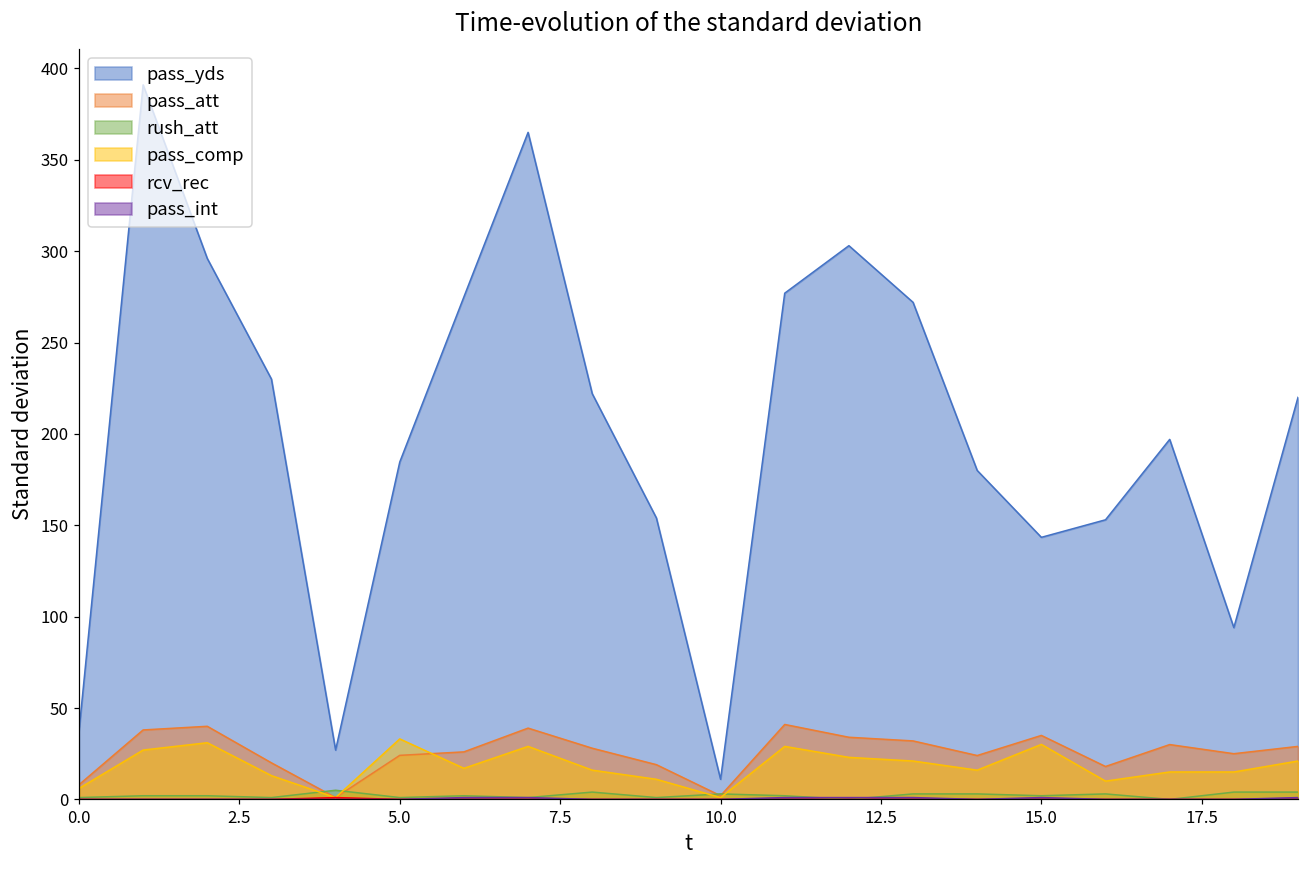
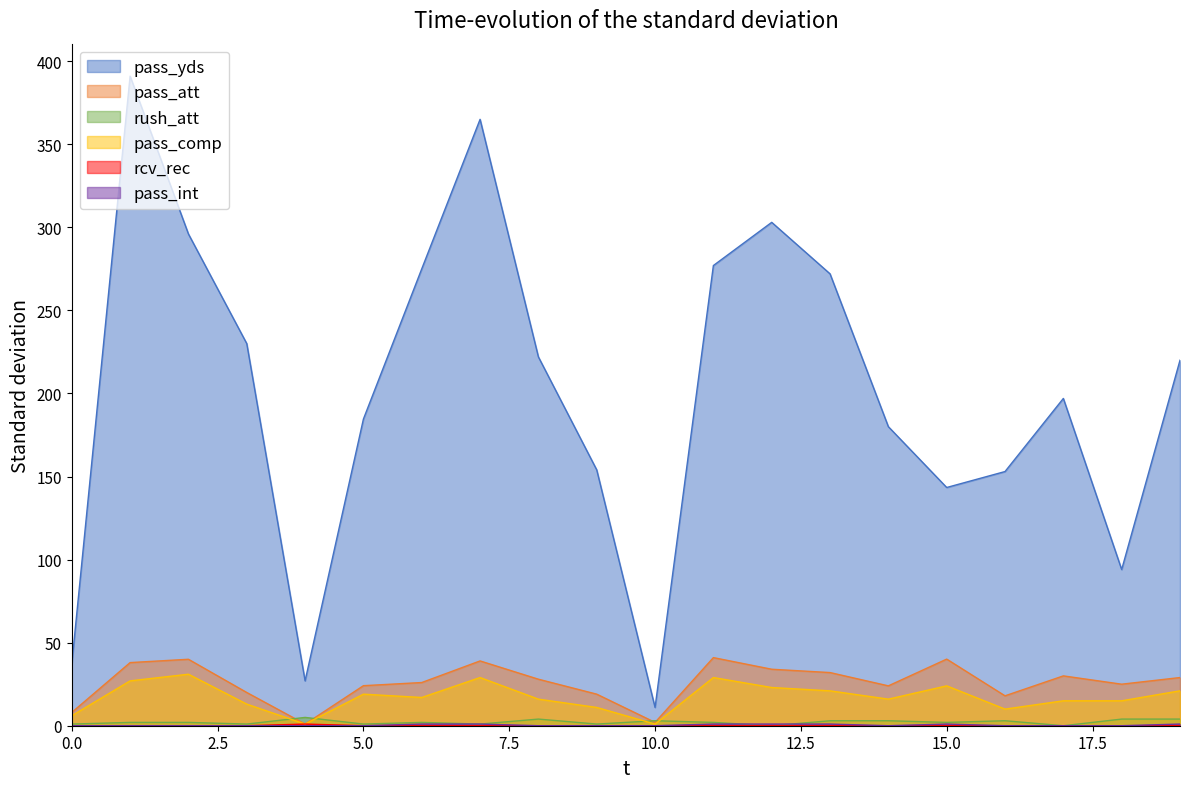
  {
    "pass_yds": {
      "0.0": 37,
      "5.0": 185,
      "10.0": 11,
      "15.0": 143
    },
    "pass_att": {
      "0.0": 8,
      "5.0": 24,
-     "15.0": 35
+     "15.0": 40
    },
    "pass_comp": {
      "0.0": 6,
-     "5.0": 33,
-     "15.0": 30
+     "5.0": 19,
+     "15.0": 24
    }
  }
